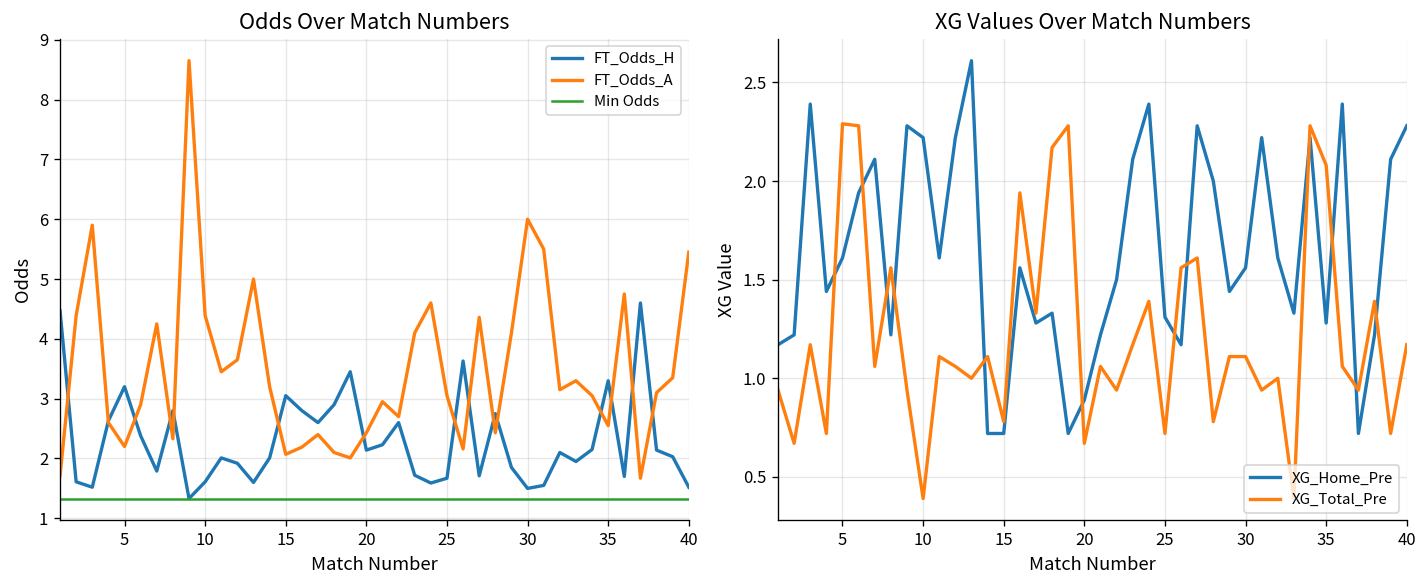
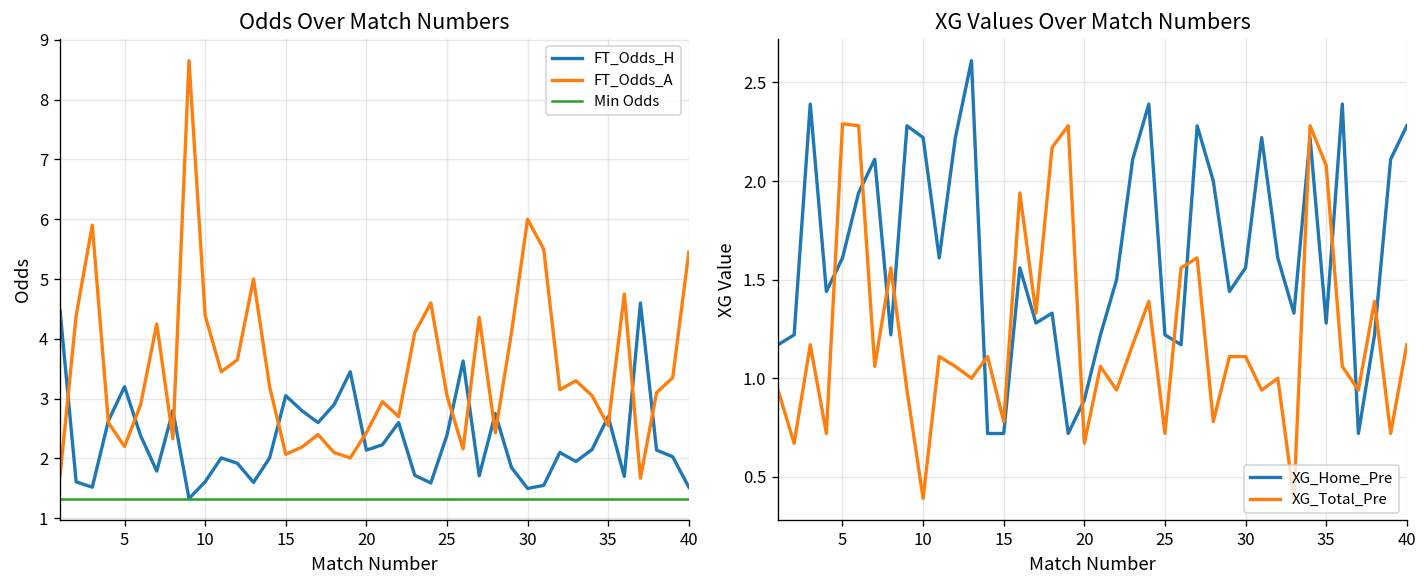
  {
    "Odds Over Match Numbers": {
      "FT_Odds_H": {
        "5": 3.2,
        "10": 1.6,
        "15": 3.1,
        "20": 2.1,
-       "25": 1.7,
+       "25": 2.4,
        "30": 1.5,
-       "35": 3.3,
+       "35": 2.7,
        "40": 1.5
      },
      "FT_Odds_A": {
        "5": 2.2,
        "10": 4.4,
        "15": 2.1,
        "20": 2.4,
        "25": 3.1,
        "30": 6.0,
        "35": 2.6,
        "40": 5.5
      },
      "Min Odds": {
        "5": 1.3,
        "10": 1.3,
        "15": 1.3,
        "20": 1.3,
        "25": 1.3,
        "30": 1.3,
        "35": 1.3,
        "40": 1.3
      }
    },
    "XG Values Over Match Numbers": {
      "XG_Home_Pre": {
        "5": 1.61,
        "10": 2.22,
        "15": 0.72,
        "20": 0.89,
-       "25": 1.31,
+       "25": 1.22,
        "30": 1.56,
        "35": 1.28,
        "40": 2.28
      },
      "XG_Total_Pre": {
        "5": 2.29,
        "10": 0.39,
        "15": 0.78,
        "20": 0.67,
        "25": 0.72,
        "30": 1.11,
        "35": 2.08,
        "40": 1.17
      }
    }
  }
